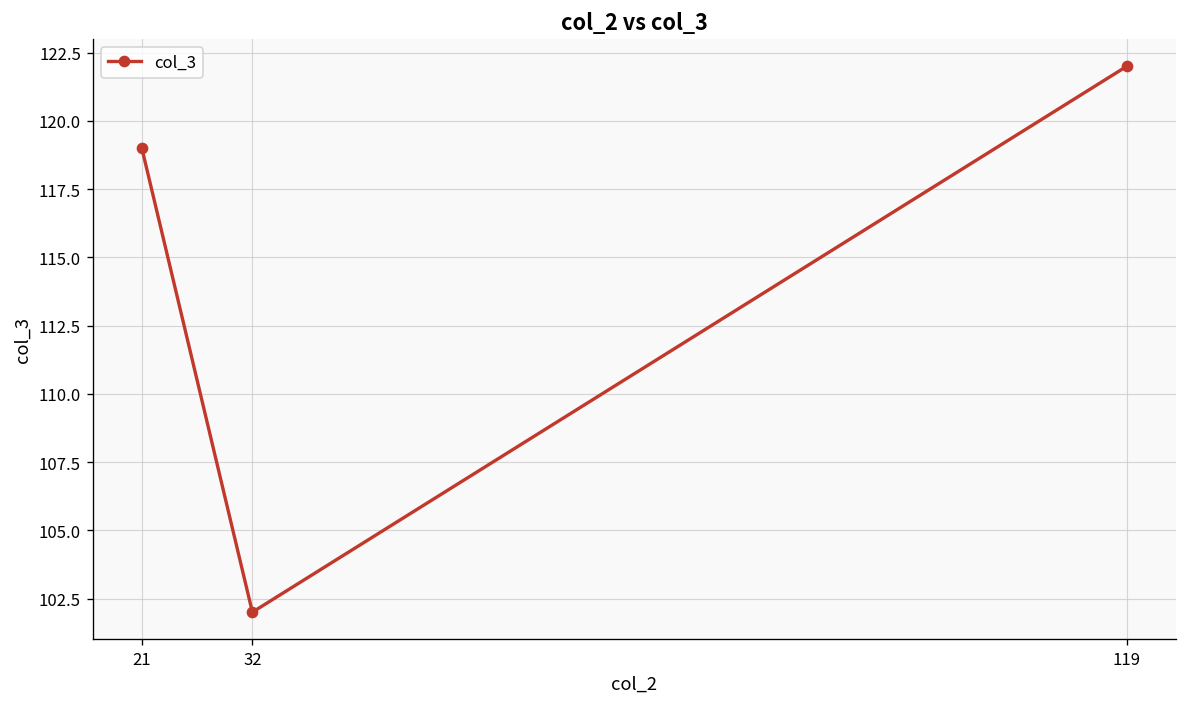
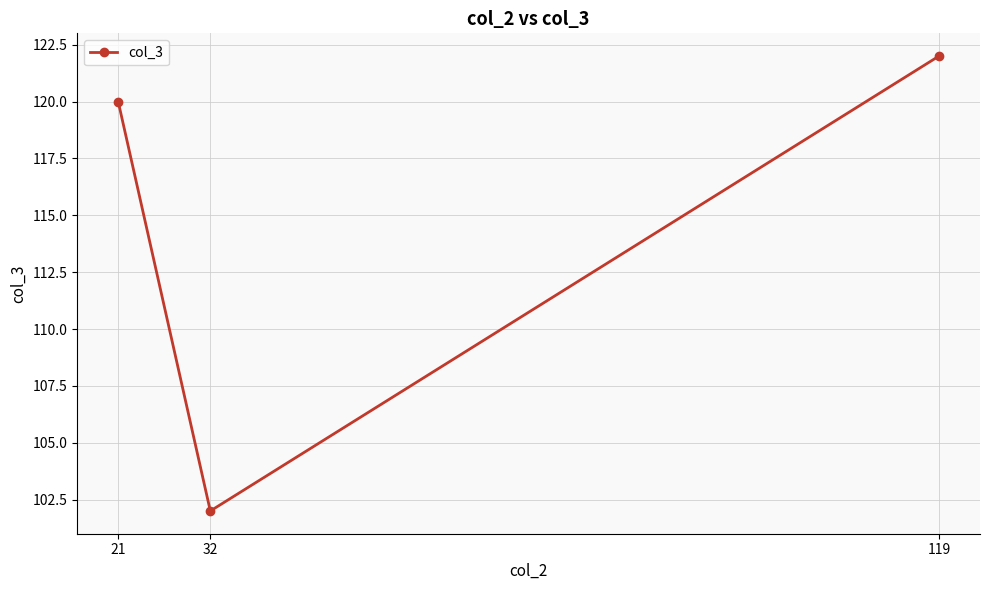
  {
-   "21": 119,
+   "21": 120,
    "32": 102,
    "119": 122
  }
